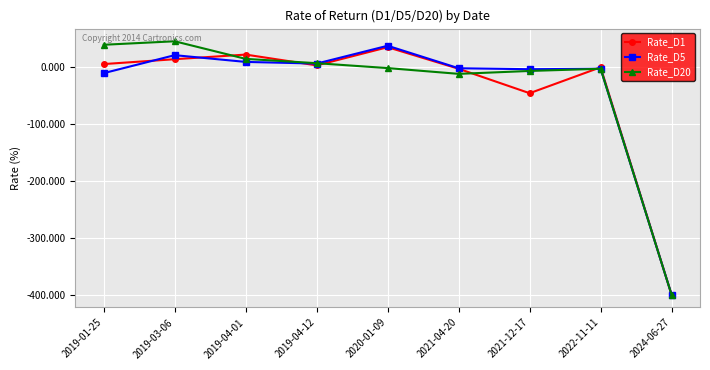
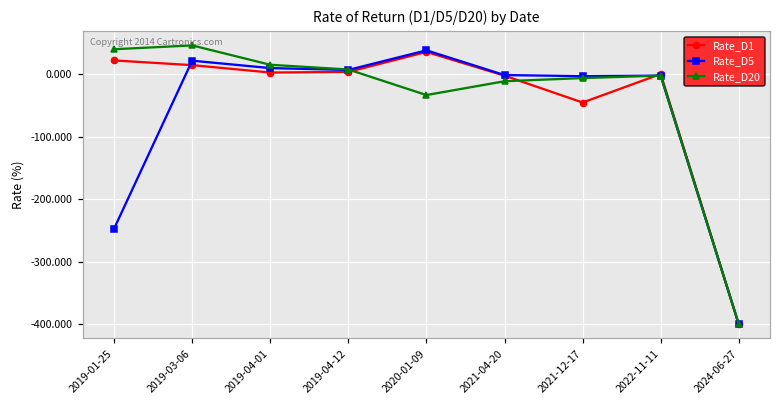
  {
    "Rate_D1": {
-     "2019-01-25": 10,
+     "2019-01-25": 20,
      "2019-03-06": 10,
-     "2019-04-01": 20,
+     "2019-04-01": 0,
      "2021-12-17": -50
    },
    "Rate_D5": {
-     "2019-01-25": -10,
+     "2019-01-25": -250,
      "2019-03-06": 20,
      "2019-04-01": 10
    },
    "Rate_D20": {
      "2019-01-25": 40,
      "2019-04-01": 20,
-     "2020-01-09": 0,
+     "2020-01-09": -30,
      "2021-04-20": -10
    }
  }
